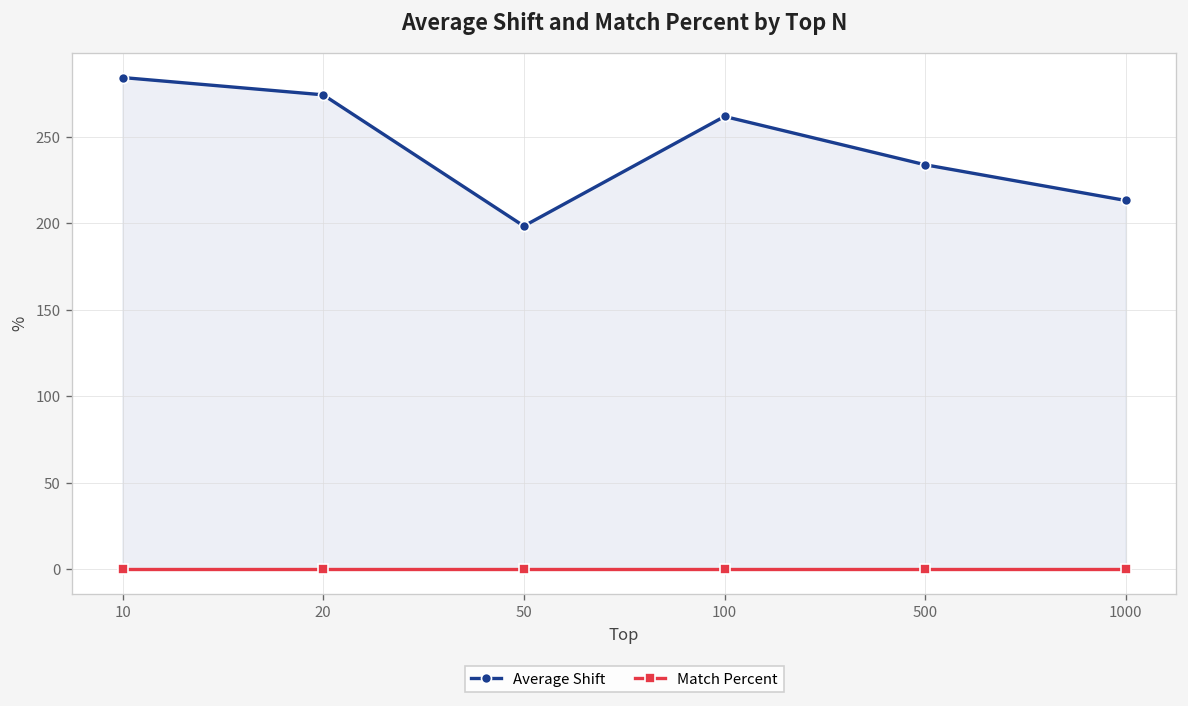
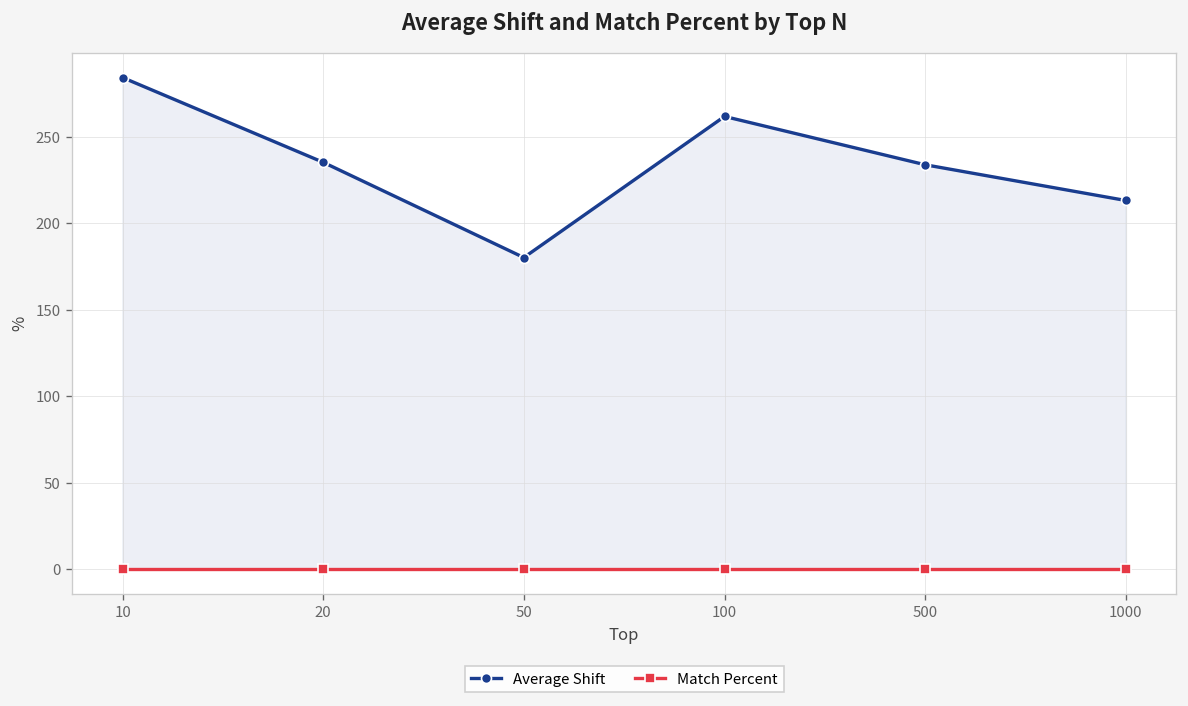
  {
    "Average Shift": {
      "10": 284,
-     "20": 274,
-     "50": 198,
+     "20": 235,
+     "50": 180,
      "100": 262,
      "500": 234,
      "1000": 213
    },
    "Match Percent": {
      "10": 0,
      "20": 0,
      "50": 0,
      "100": 0,
      "500": 0,
      "1000": 0
    }
  }
